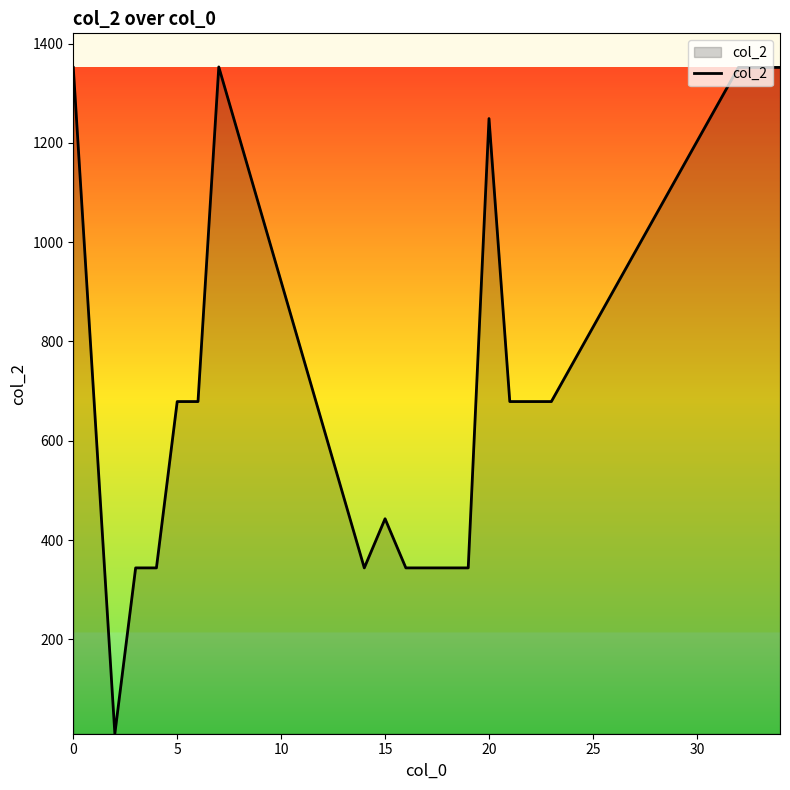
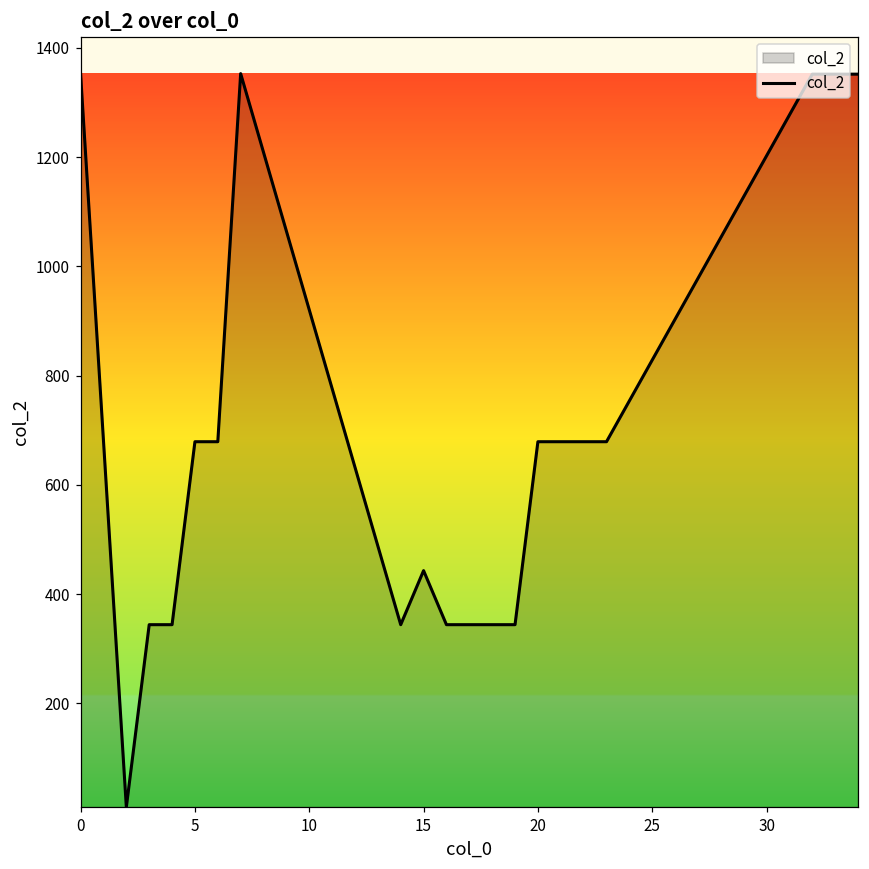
  {
    "0": 1350,
    "5": 680,
    "15": 440,
-   "20": 1250
+   "20": 680
  }
